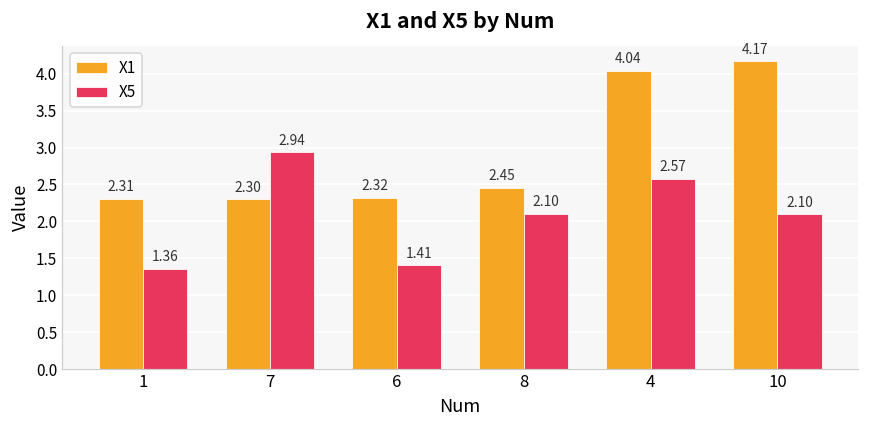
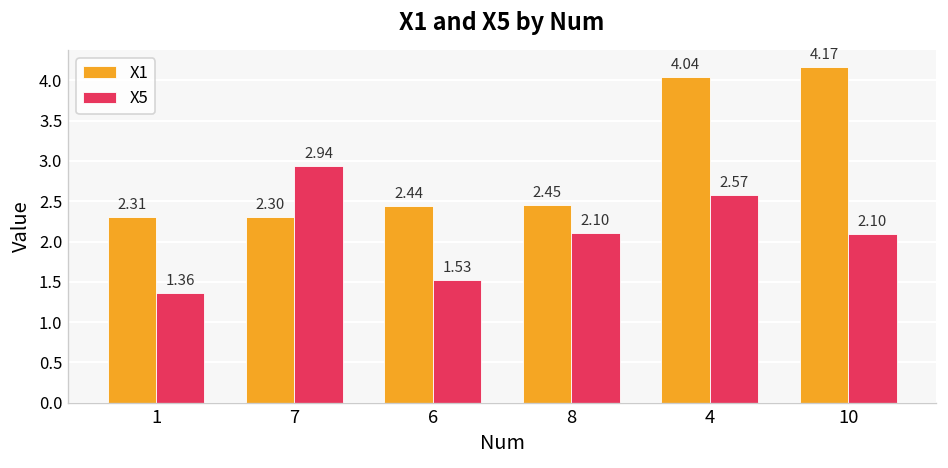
  {
    "X1": {
      "1": 2.31,
      "7": 2.30,
-     "6": 2.32,
+     "6": 2.44,
      "8": 2.45,
      "4": 4.04,
      "10": 4.17
    },
    "X5": {
      "1": 1.36,
      "7": 2.94,
-     "6": 1.41,
+     "6": 1.53,
      "8": 2.10,
      "4": 2.57,
      "10": 2.10
    }
  }
